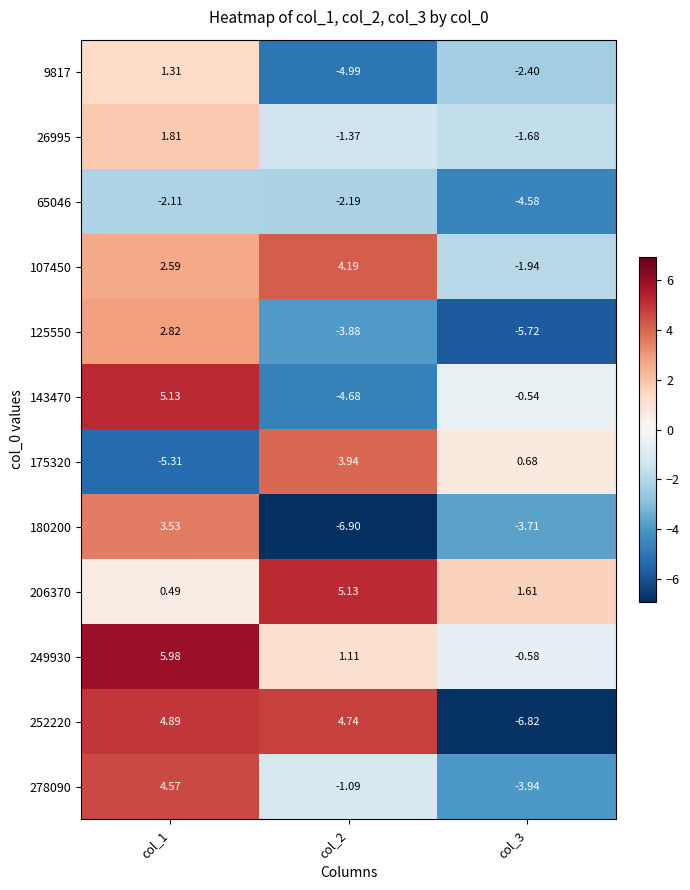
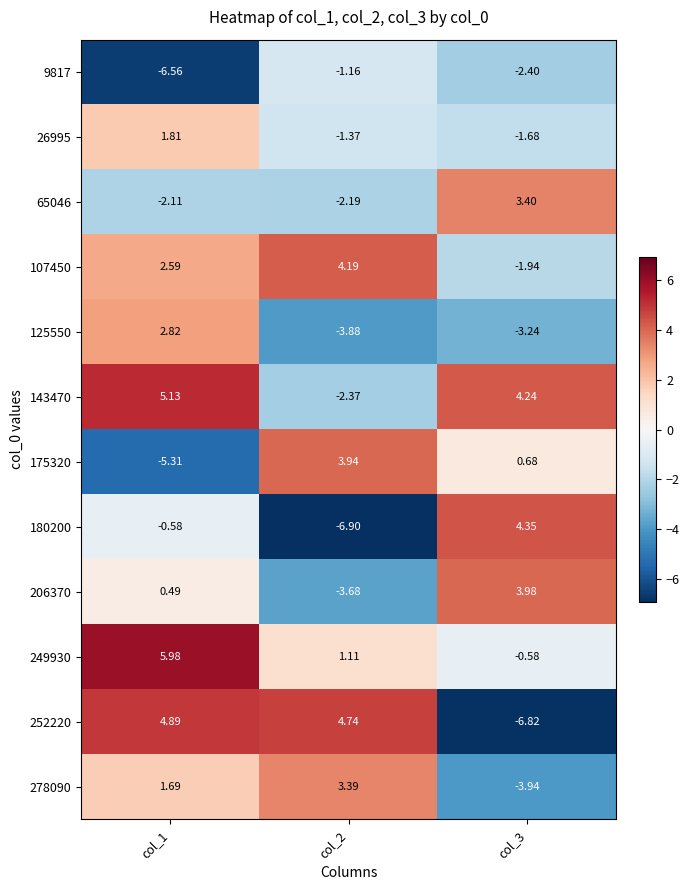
  {
    "9817": {
-     "col_1": 1.31,
-     "col_2": -4.99,
+     "col_1": -6.56,
+     "col_2": -1.16,
      "col_3": -2.40
    },
    "26995": {
      "col_1": 1.81,
      "col_2": -1.37,
      "col_3": -1.68
    },
    "65046": {
      "col_1": -2.11,
      "col_2": -2.19,
-     "col_3": -4.58
+     "col_3": 3.40
    },
    "107450": {
      "col_1": 2.59,
      "col_2": 4.19,
      "col_3": -1.94
    },
    "125550": {
      "col_1": 2.82,
      "col_2": -3.88,
-     "col_3": -5.72
+     "col_3": -3.24
    },
    "143470": {
      "col_1": 5.13,
-     "col_2": -4.68,
-     "col_3": -0.54
+     "col_2": -2.37,
+     "col_3": 4.24
    },
    "175320": {
      "col_1": -5.31,
      "col_2": 3.94,
      "col_3": 0.68
    },
    "180200": {
-     "col_1": 3.53,
+     "col_1": -0.58,
      "col_2": -6.90,
-     "col_3": -3.71
+     "col_3": 4.35
    },
    "206370": {
      "col_1": 0.49,
-     "col_2": 5.13,
-     "col_3": 1.61
+     "col_2": -3.68,
+     "col_3": 3.98
    },
    "249930": {
      "col_1": 5.98,
      "col_2": 1.11,
      "col_3": -0.58
    },
    "252220": {
      "col_1": 4.89,
      "col_2": 4.74,
      "col_3": -6.82
    },
    "278090": {
-     "col_1": 4.57,
-     "col_2": -1.09,
+     "col_1": 1.69,
+     "col_2": 3.39,
      "col_3": -3.94
    }
  }
